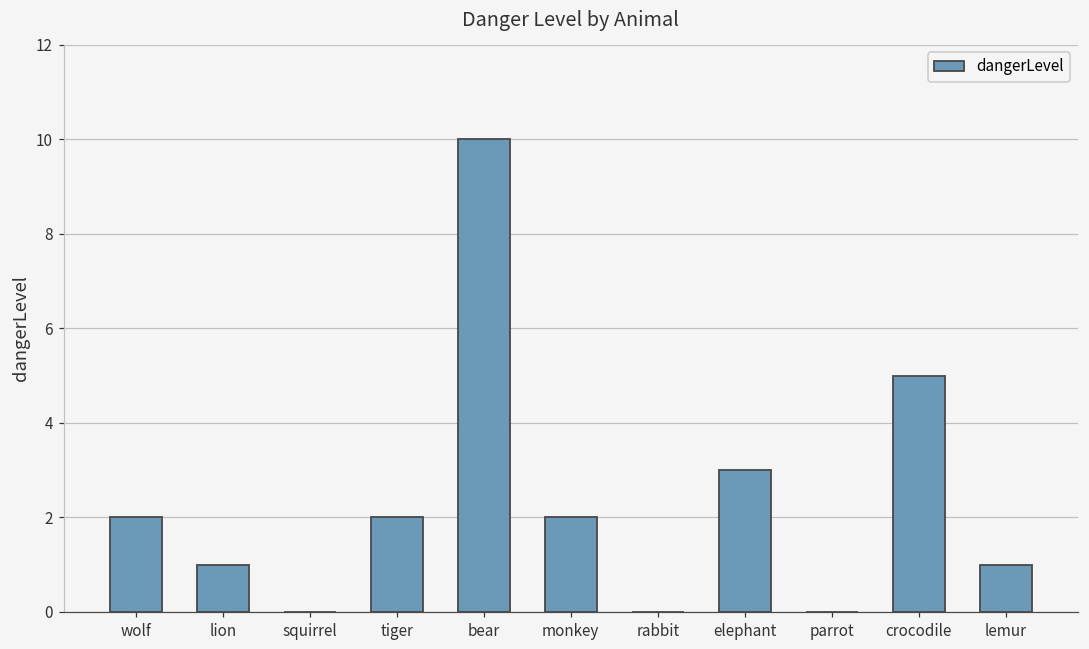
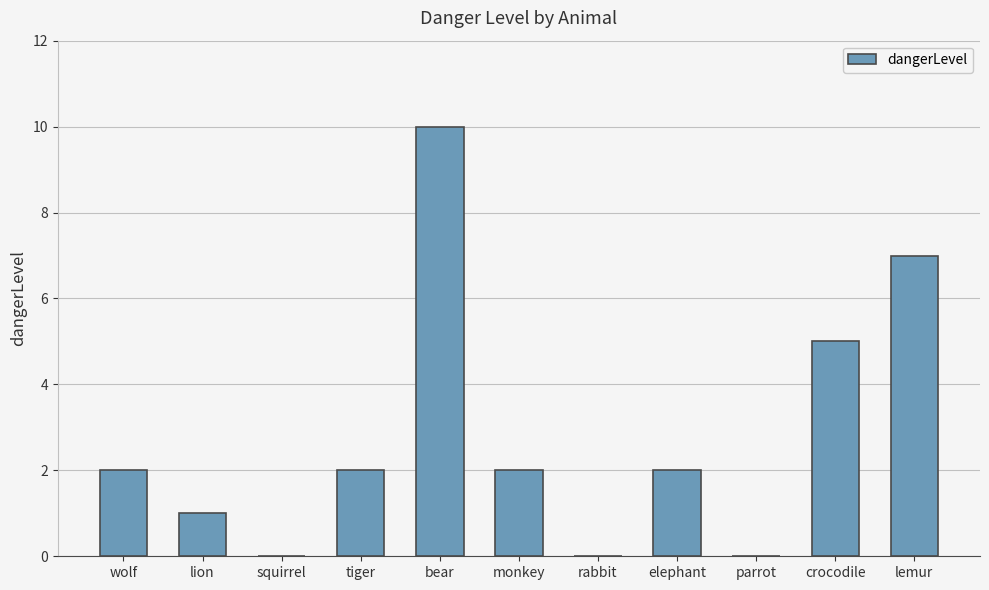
  {
    "wolf": 2,
    "lion": 1,
    "squirrel": 0,
    "tiger": 2,
    "bear": 10,
    "monkey": 2,
    "rabbit": 0,
-   "elephant": 3,
+   "elephant": 2,
    "parrot": 0,
    "crocodile": 5,
-   "lemur": 1
+   "lemur": 7
  }
